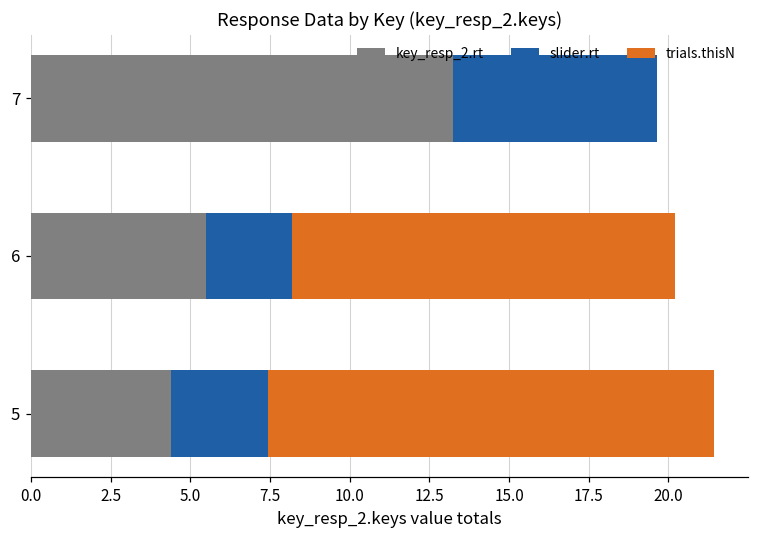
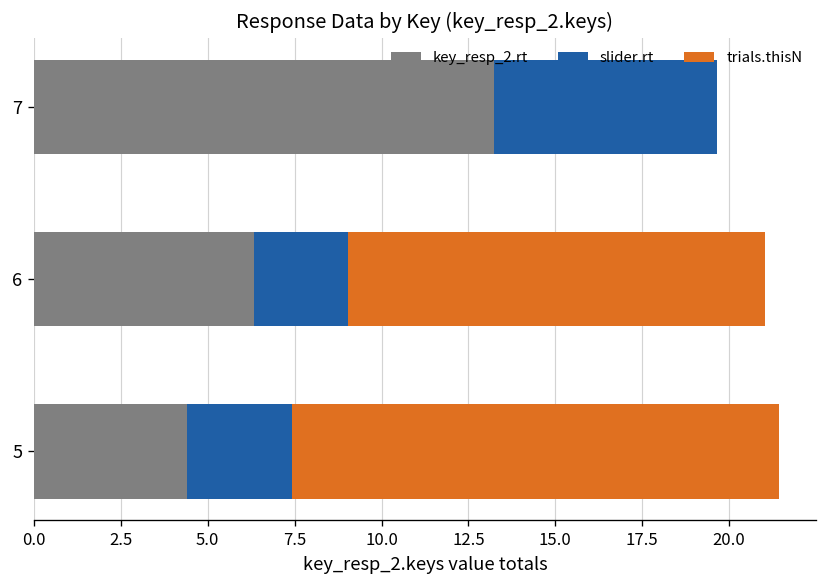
  {
    "key_resp_2.rt": {
      "7": 13.2,
-     "6": 5.5,
+     "6": 6.3,
      "5": 4.4
    },
    "slider.rt": {
      "7": 6.4,
      "6": 2.7,
      "5": 3.0
    },
    "trials.thisN": {
      "7": 0.0,
      "6": 12.0,
      "5": 14.0
    }
  }
